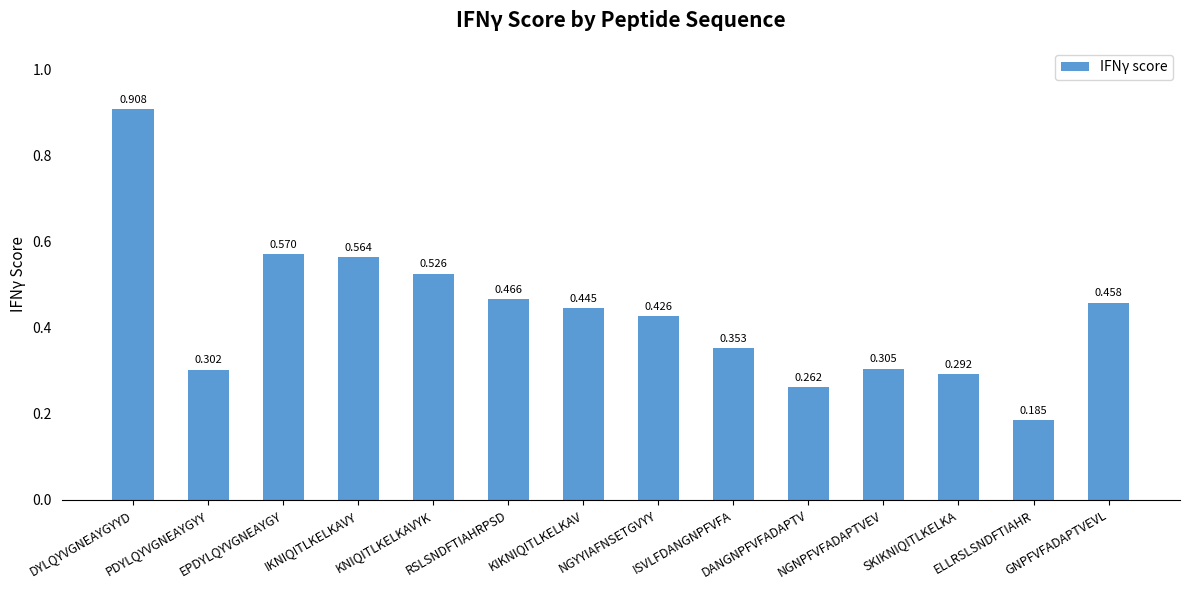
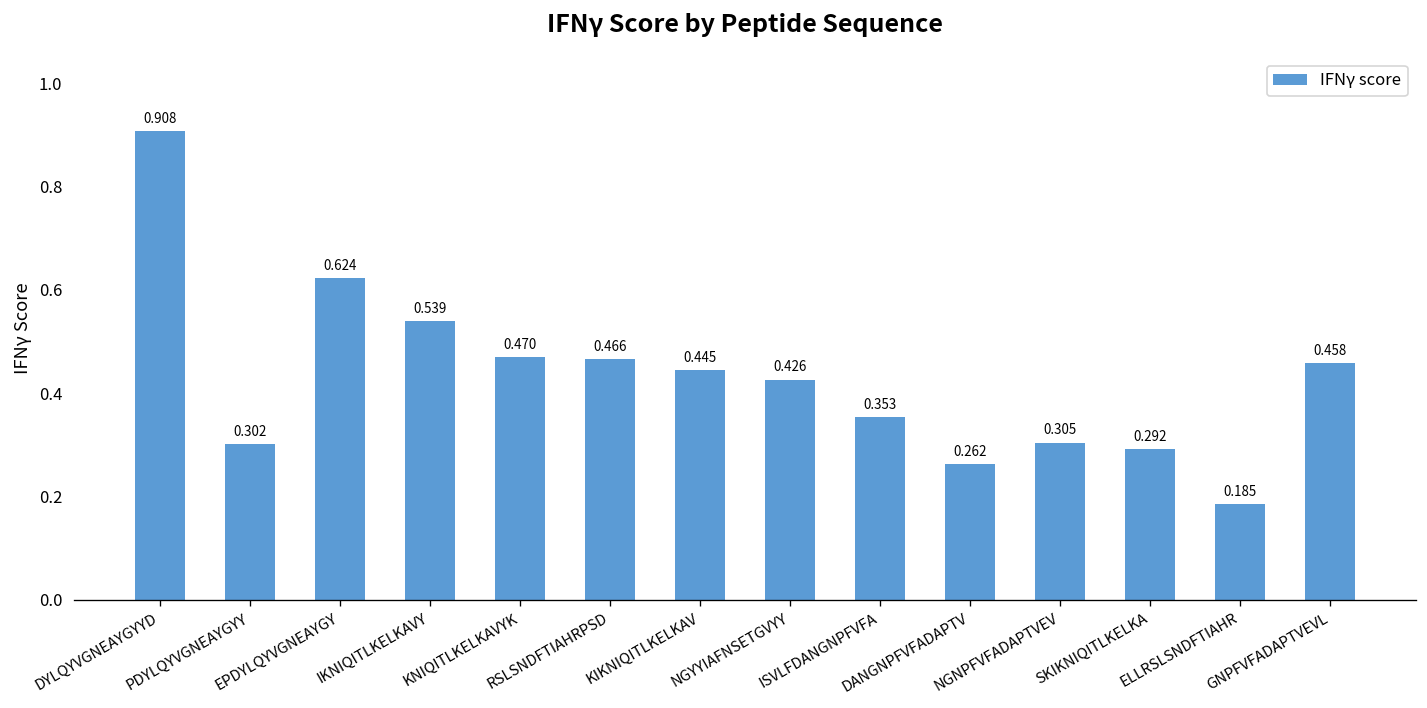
  {
    "DYLQYVGNEAYGYYD": 0.908,
    "PDYLQYVGNEAYGYY": 0.302,
-   "EPDYLQYVGNEAYGY": 0.570,
-   "IKNIQITLKELKAVY": 0.564,
-   "KNIQITLKELKAVYK": 0.526,
+   "EPDYLQYVGNEAYGY": 0.624,
+   "IKNIQITLKELKAVY": 0.539,
+   "KNIQITLKELKAVYK": 0.470,
    "RSLSNDFTIAHRPSD": 0.466,
    "KIKNIQITLKELKAV": 0.445,
    "NGYYIAFNSETGVYY": 0.426,
    "ISVLFDANGNPFVFA": 0.353,
    "DANGNPFVFADAPTV": 0.262,
    "NGNPFVFADAPTVEV": 0.305,
    "SKIKNIQITLKELKA": 0.292,
    "ELLRSLSNDFTIAHR": 0.185,
    "GNPFVFADAPTVEVL": 0.458
  }
